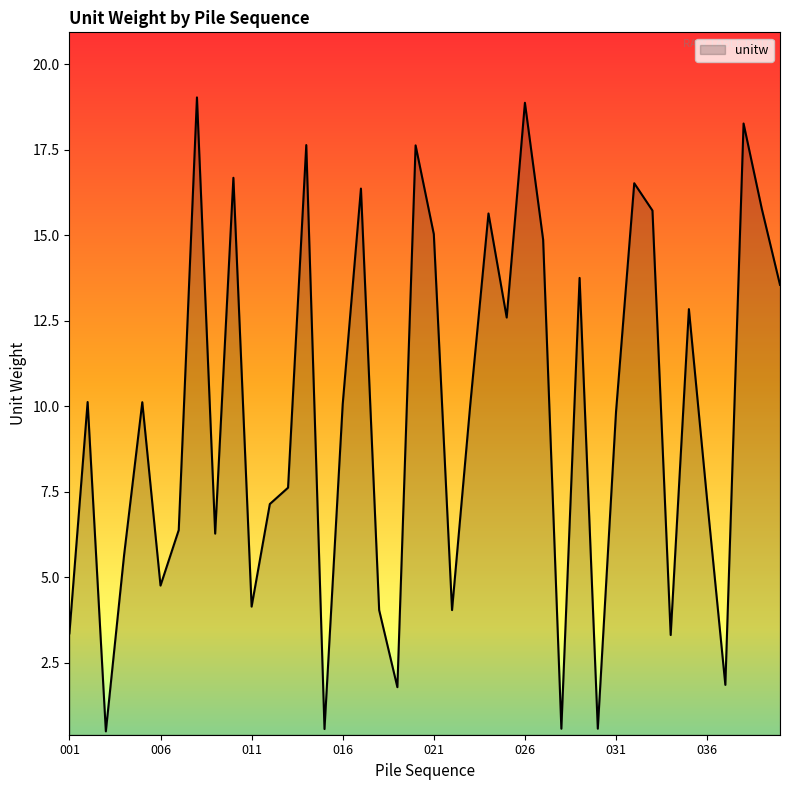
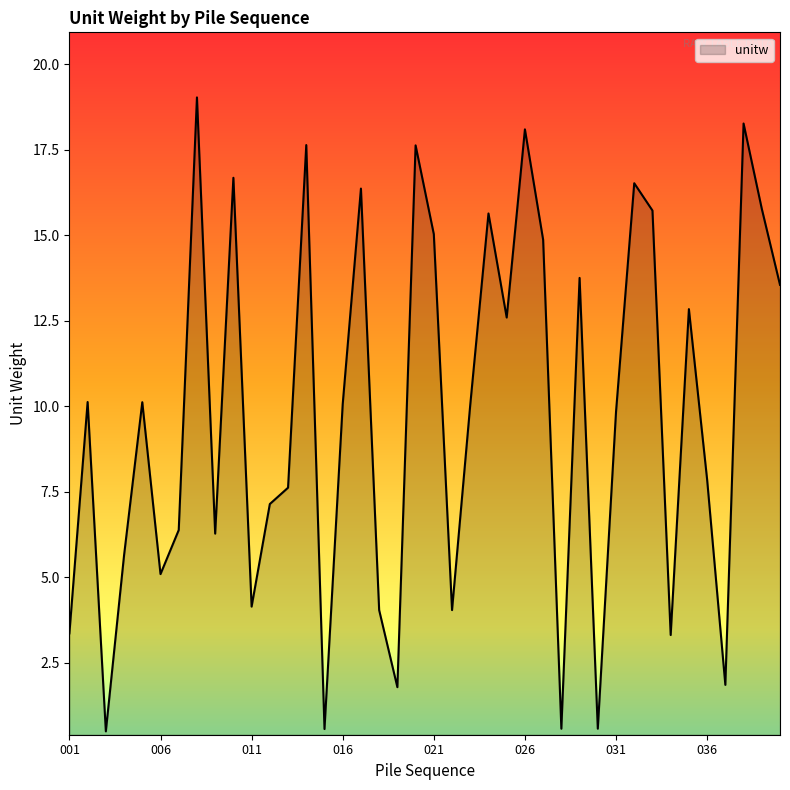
  {
    "001": 3.4,
-   "006": 4.8,
+   "006": 5.1,
    "011": 4.1,
    "016": 10.1,
    "021": 15.0,
-   "026": 18.9,
+   "026": 18.1,
    "031": 9.8,
-   "036": 7.3
+   "036": 7.9
  }
